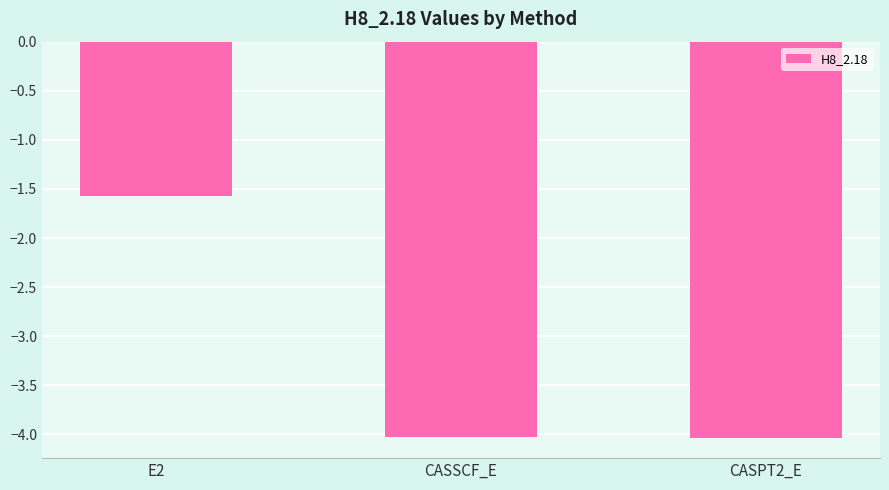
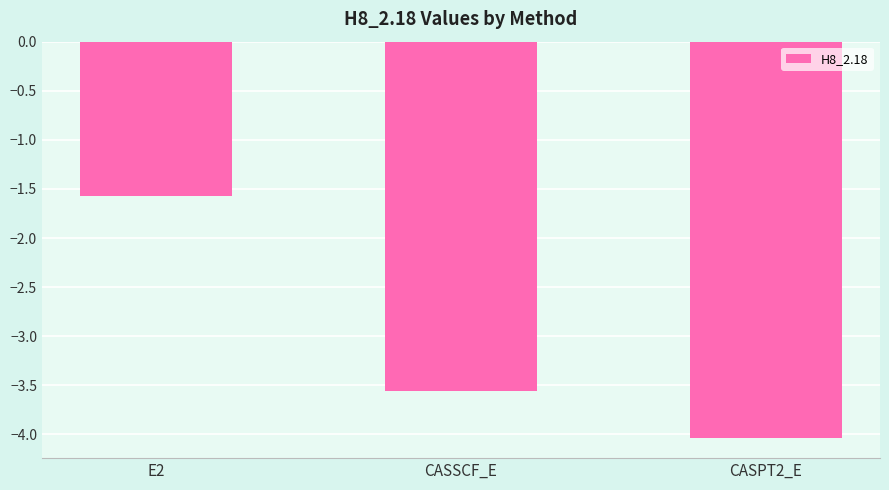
  {
    "E2": -1.6,
-   "CASSCF_E": -4.0,
+   "CASSCF_E": -3.6,
    "CASPT2_E": -4.0
  }
